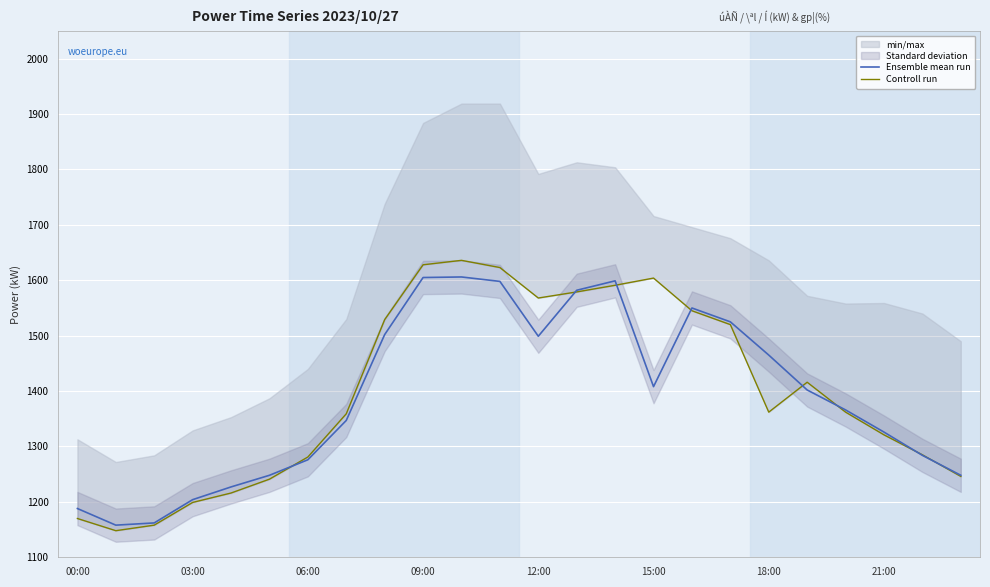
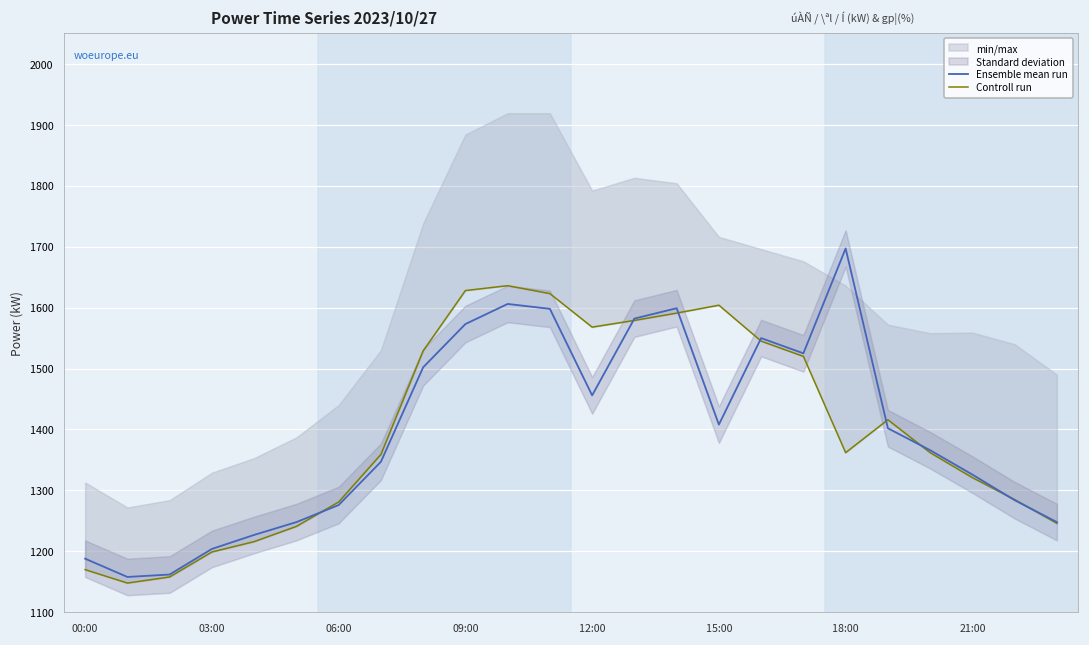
  {
    "Ensemble mean run": {
      "00:00": 1190,
      "03:00": 1200,
      "06:00": 1280,
-     "09:00": 1610,
-     "12:00": 1500,
+     "09:00": 1570,
+     "12:00": 1460,
      "15:00": 1410,
-     "18:00": 1470,
+     "18:00": 1700,
      "21:00": 1330
    },
    "Controll run": {
      "00:00": 1170,
      "03:00": 1200,
      "06:00": 1280,
      "09:00": 1630,
      "12:00": 1570,
      "15:00": 1600,
      "18:00": 1360,
      "21:00": 1320
    }
  }
